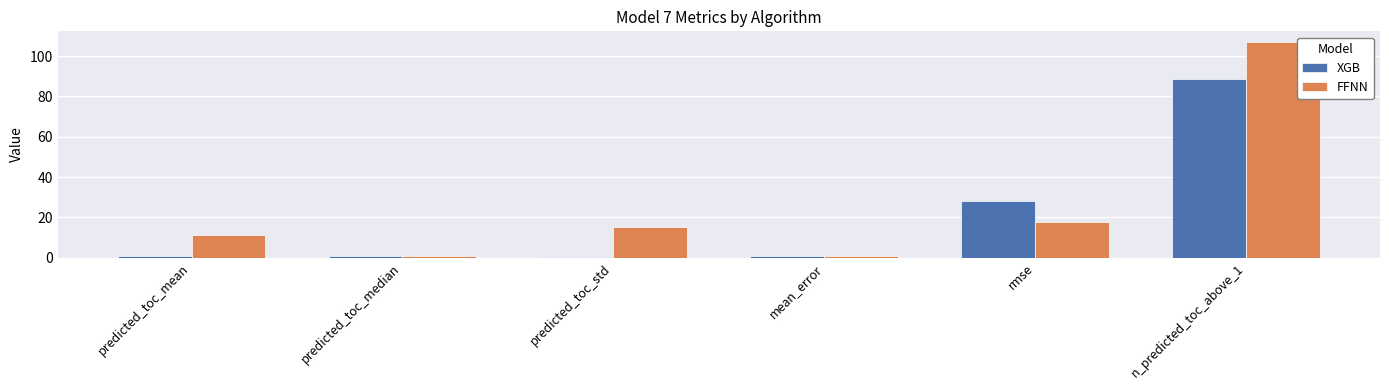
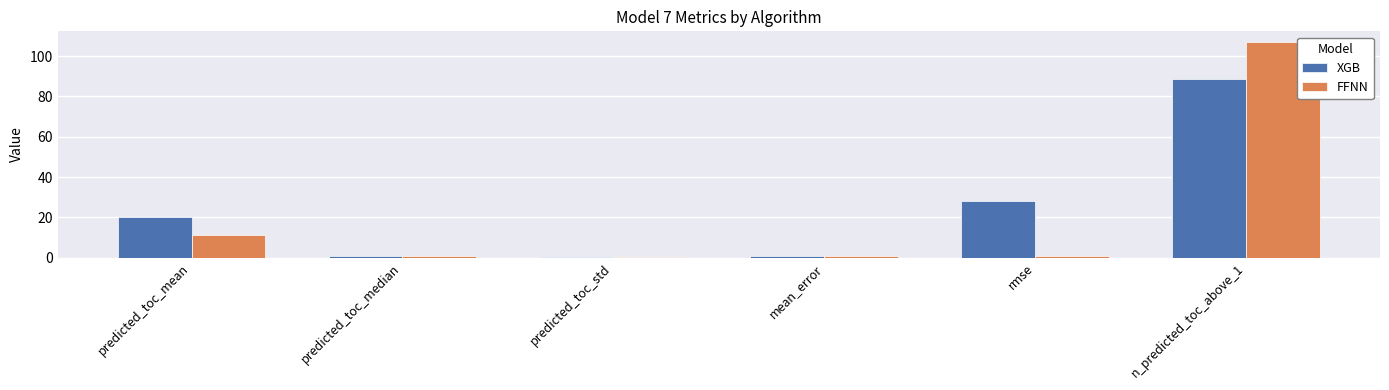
  {
    "XGB": {
-     "predicted_toc_mean": 1,
+     "predicted_toc_mean": 20,
      "rmse": 28,
      "n_predicted_toc_above_1": 89
    },
    "FFNN": {
      "predicted_toc_mean": 11,
-     "predicted_toc_std": 15,
-     "rmse": 18,
+     "predicted_toc_std": 1,
+     "rmse": 1,
      "n_predicted_toc_above_1": 107
    }
  }
